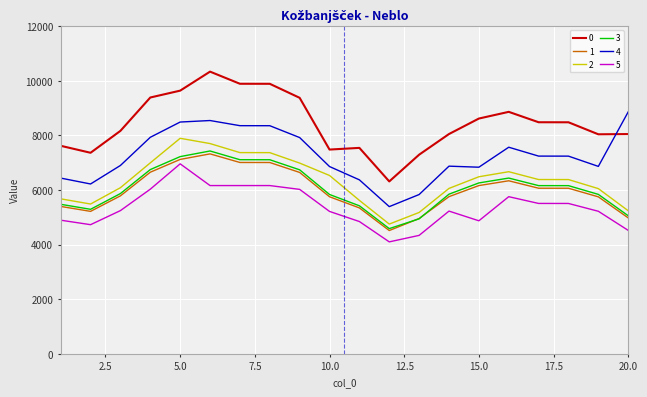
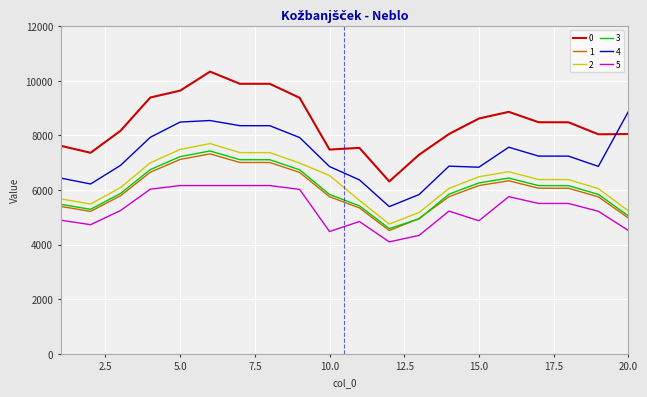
  {
    "0": {
      "5.0": 9600,
      "10.0": 7500,
      "15.0": 8600,
      "20.0": 8000
    },
    "1": {
      "5.0": 7100,
      "15.0": 6200
    },
    "2": {
-     "5.0": 7900,
+     "5.0": 7500,
      "10.0": 6500,
      "15.0": 6500,
      "20.0": 5200
    },
    "3": {
      "5.0": 7200,
      "15.0": 6300
    },
    "4": {
      "5.0": 8500,
      "10.0": 6900,
      "15.0": 6800,
      "20.0": 8900
    },
    "5": {
-     "5.0": 7000,
-     "10.0": 5200,
+     "5.0": 6200,
+     "10.0": 4500,
      "15.0": 4900,
      "20.0": 4500
    }
  }
